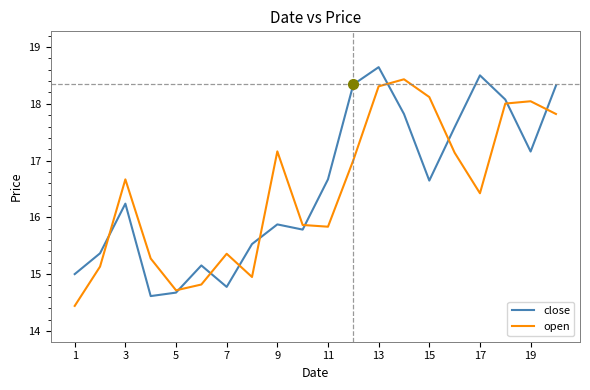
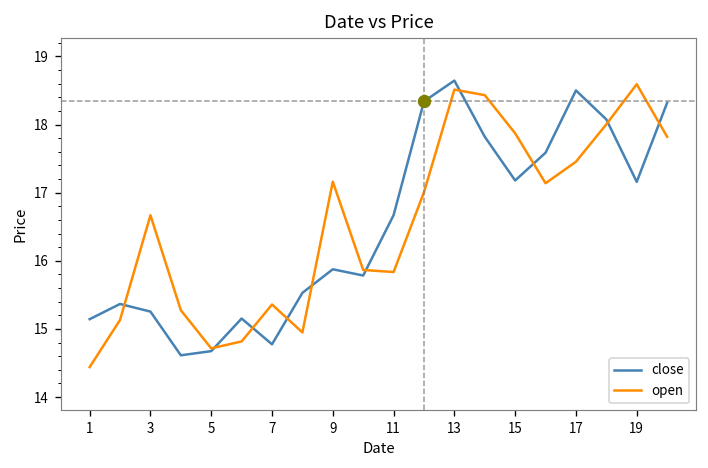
  {
    "close": {
-     "1": 15.0,
-     "3": 16.2,
+     "1": 15.1,
+     "3": 15.3,
      "7": 14.8,
      "9": 15.9,
      "11": 16.7,
      "13": 18.6,
-     "15": 16.6,
+     "15": 17.2,
      "17": 18.5,
      "19": 17.2
    },
    "open": {
      "1": 14.4,
      "3": 16.7,
      "7": 15.4,
      "9": 17.2,
      "11": 15.8,
-     "13": 18.3,
-     "15": 18.1,
-     "17": 16.4,
-     "19": 18.0
+     "13": 18.5,
+     "15": 17.9,
+     "17": 17.5,
+     "19": 18.6
    }
  }
